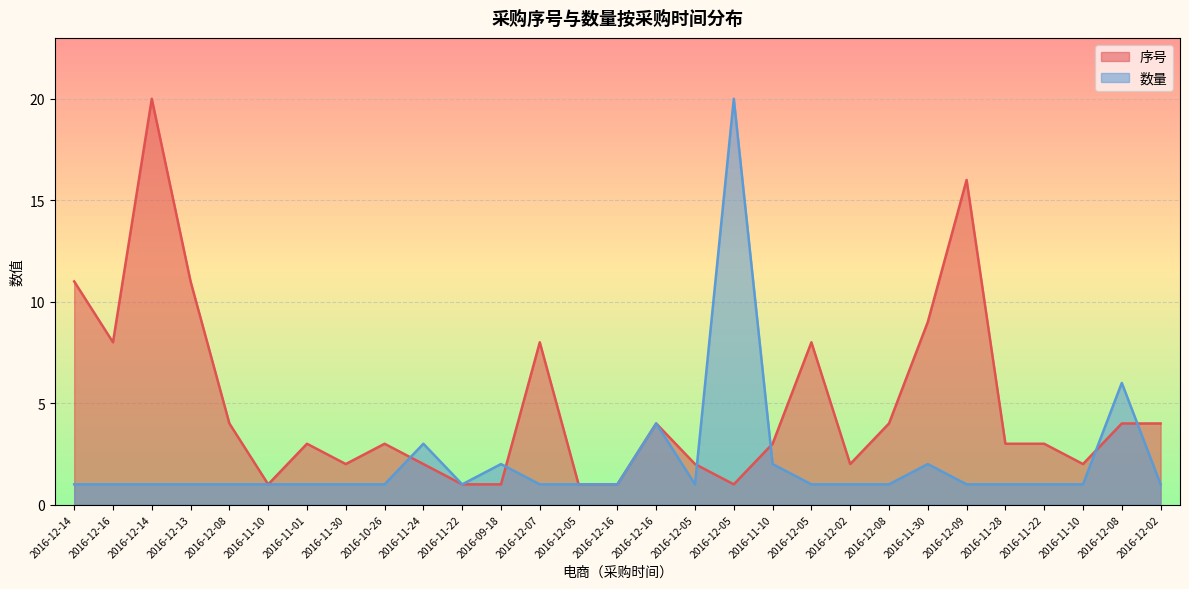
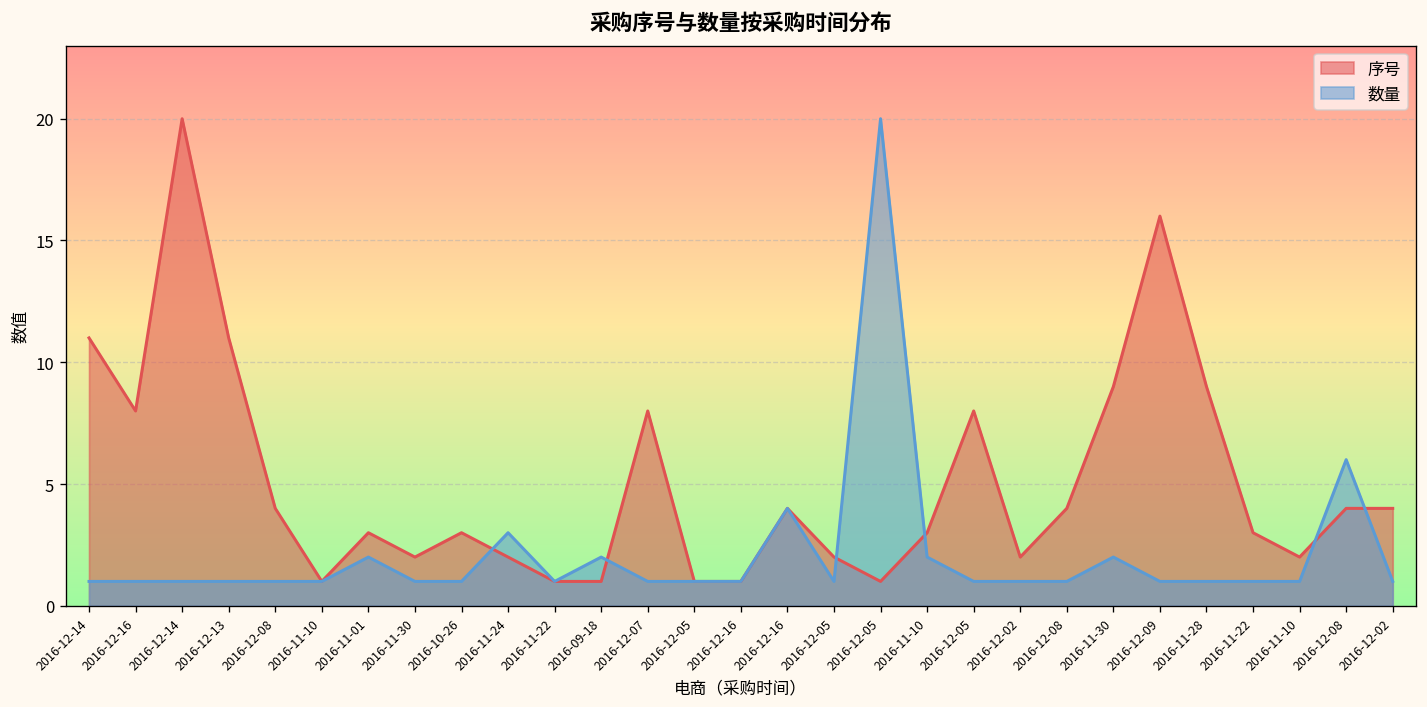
  {
    "序号": {
      "2016-12-13": 11,
      "2016-11-01": 3,
      "2016-10-26": 3,
      "2016-11-24": 2,
      "2016-09-18": 1,
      "2016-12-07": 8,
      "2016-12-09": 16,
-     "2016-11-28": 3
+     "2016-11-28": 9
    },
    "数量": {
      "2016-12-13": 1,
-     "2016-11-01": 1,
+     "2016-11-01": 2,
      "2016-10-26": 1,
      "2016-11-24": 3,
      "2016-09-18": 2,
      "2016-12-07": 1,
      "2016-12-09": 1,
      "2016-11-28": 1
    }
  }
